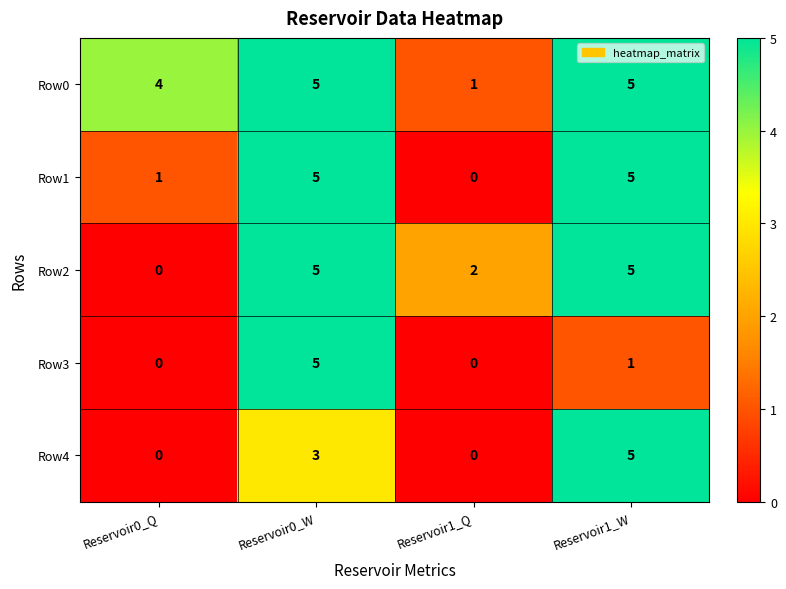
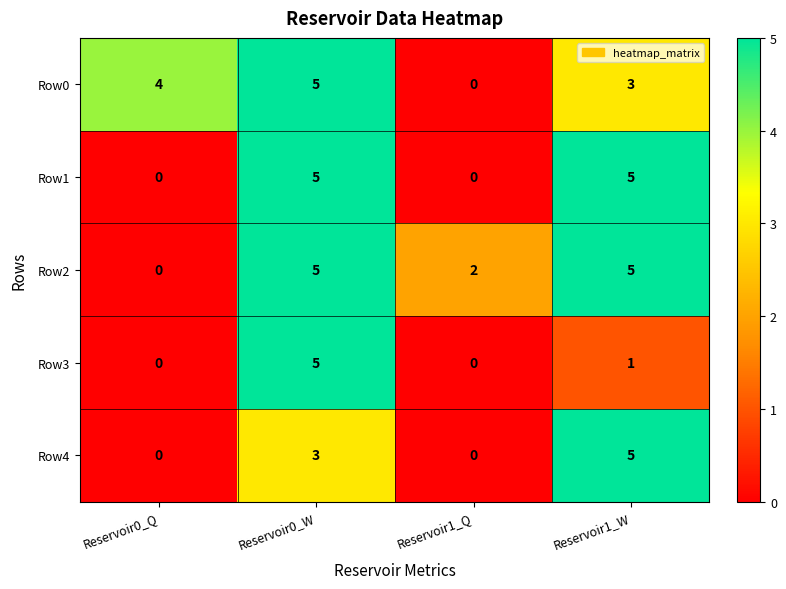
  {
    "Row0": {
      "Reservoir0_Q": 4,
      "Reservoir0_W": 5,
-     "Reservoir1_Q": 1,
-     "Reservoir1_W": 5
+     "Reservoir1_Q": 0,
+     "Reservoir1_W": 3
    },
    "Row1": {
-     "Reservoir0_Q": 1,
+     "Reservoir0_Q": 0,
      "Reservoir0_W": 5,
      "Reservoir1_Q": 0,
      "Reservoir1_W": 5
    },
    "Row2": {
      "Reservoir0_Q": 0,
      "Reservoir0_W": 5,
      "Reservoir1_Q": 2,
      "Reservoir1_W": 5
    },
    "Row3": {
      "Reservoir0_Q": 0,
      "Reservoir0_W": 5,
      "Reservoir1_Q": 0,
      "Reservoir1_W": 1
    },
    "Row4": {
      "Reservoir0_Q": 0,
      "Reservoir0_W": 3,
      "Reservoir1_Q": 0,
      "Reservoir1_W": 5
    }
  }
